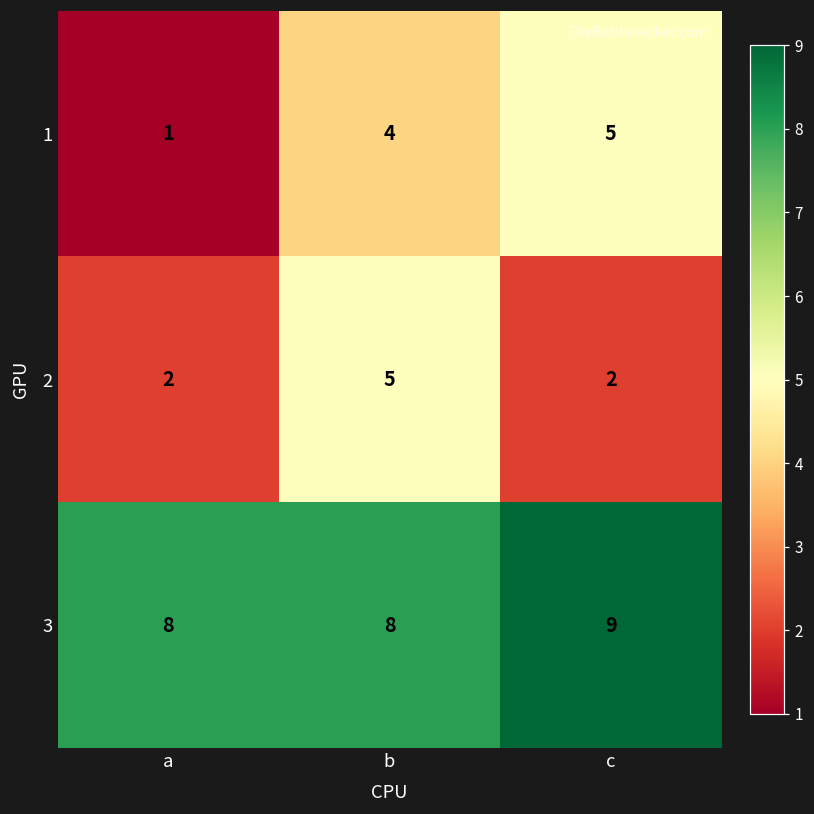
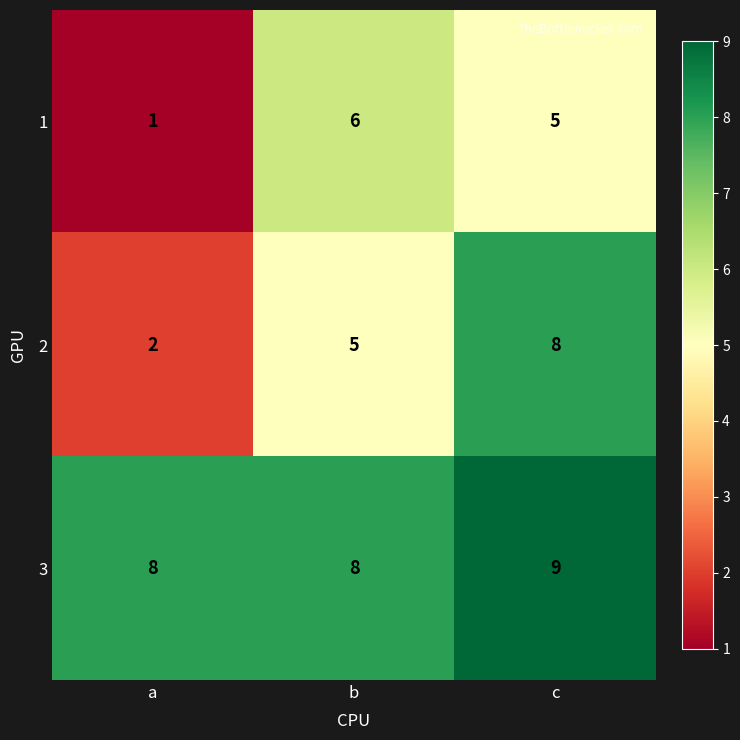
  {
    "1": {
      "a": 1,
-     "b": 4
+     "b": 6
    },
    "2": {
      "a": 2,
      "b": 5,
-     "c": 2
+     "c": 8
    },
    "3": {
      "a": 8,
      "b": 8,
      "c": 9
    }
  }
